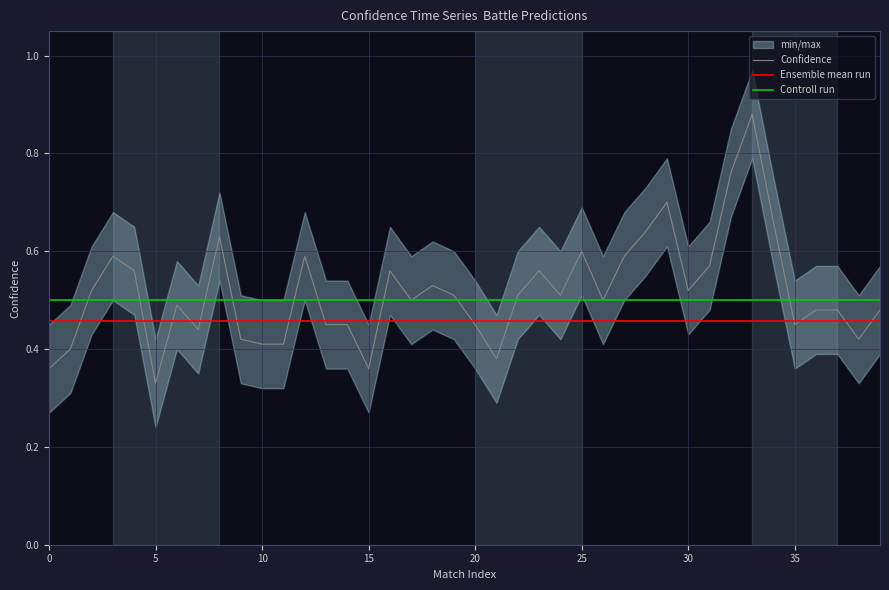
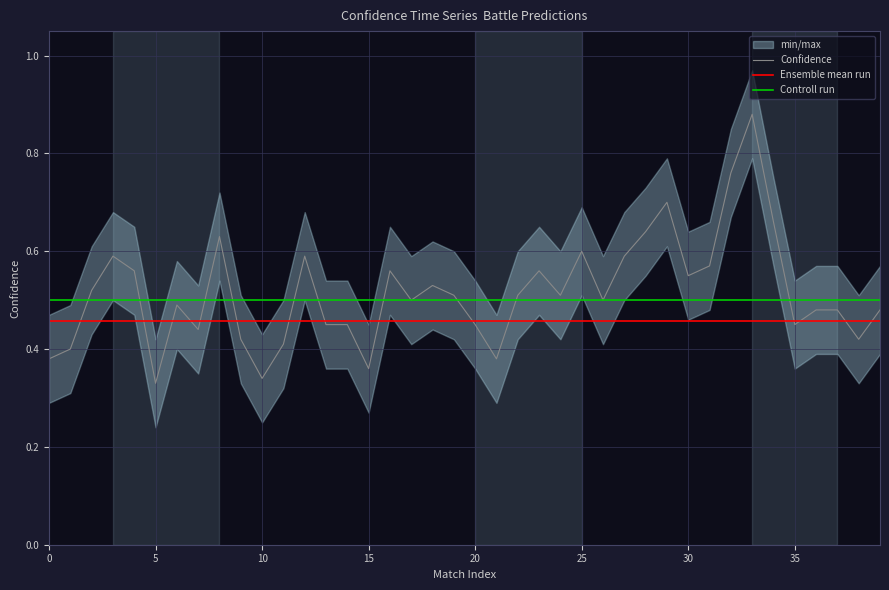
  {
    "Confidence": {
-     "0": 0.36,
+     "0": 0.38,
      "5": 0.33,
-     "10": 0.41,
+     "10": 0.34,
      "15": 0.36,
      "20": 0.45,
      "25": 0.60,
-     "30": 0.52,
+     "30": 0.55,
      "35": 0.45
    },
    "Ensemble mean run": {
      "0": 0.46,
      "5": 0.46,
      "10": 0.46,
      "15": 0.46,
      "20": 0.46,
      "25": 0.46,
      "30": 0.46,
      "35": 0.46
    },
    "Controll run": {
      "0": 0.50,
      "5": 0.50,
      "15": 0.50,
      "20": 0.50,
      "25": 0.50,
      "30": 0.50,
      "35": 0.50
    }
  }
